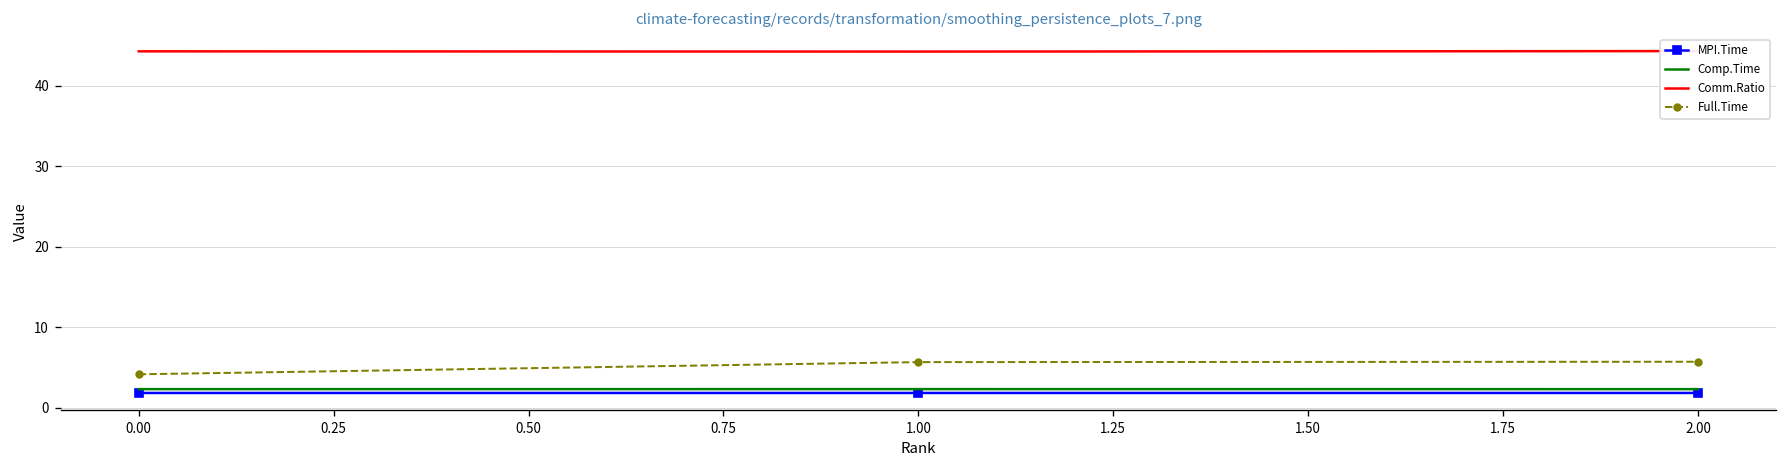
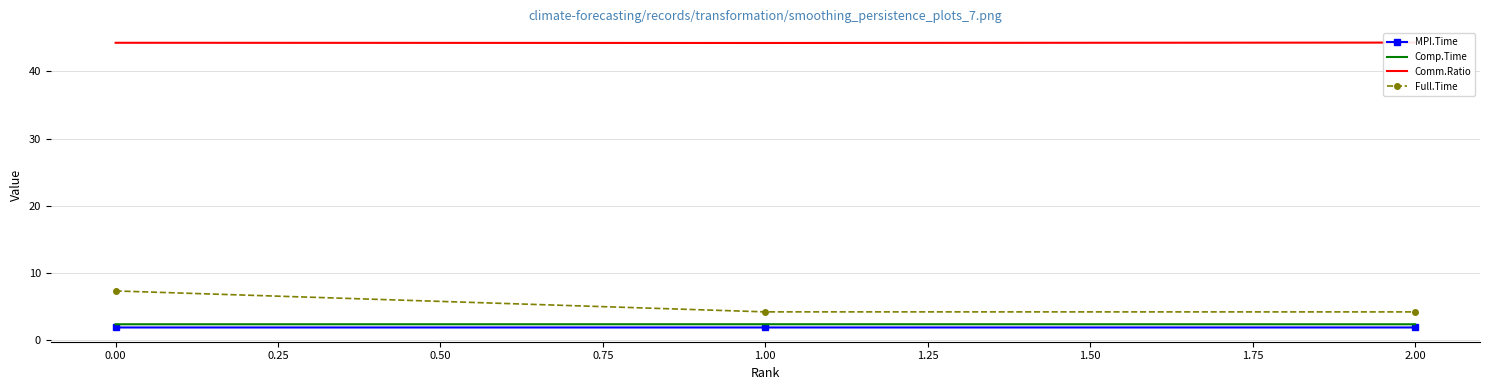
  {
    "MPI.Time": {
      "0.00": 2,
      "1.00": 2,
      "2.00": 2
    },
    "Comp.Time": {
      "0.00": 2,
      "1.00": 2,
      "2.00": 2
    },
    "Comm.Ratio": {
      "0.00": 44,
      "1.00": 44
    },
    "Full.Time": {
-     "0.00": 4,
-     "1.00": 6,
-     "2.00": 6
+     "0.00": 7,
+     "1.00": 4,
+     "2.00": 4
    }
  }
